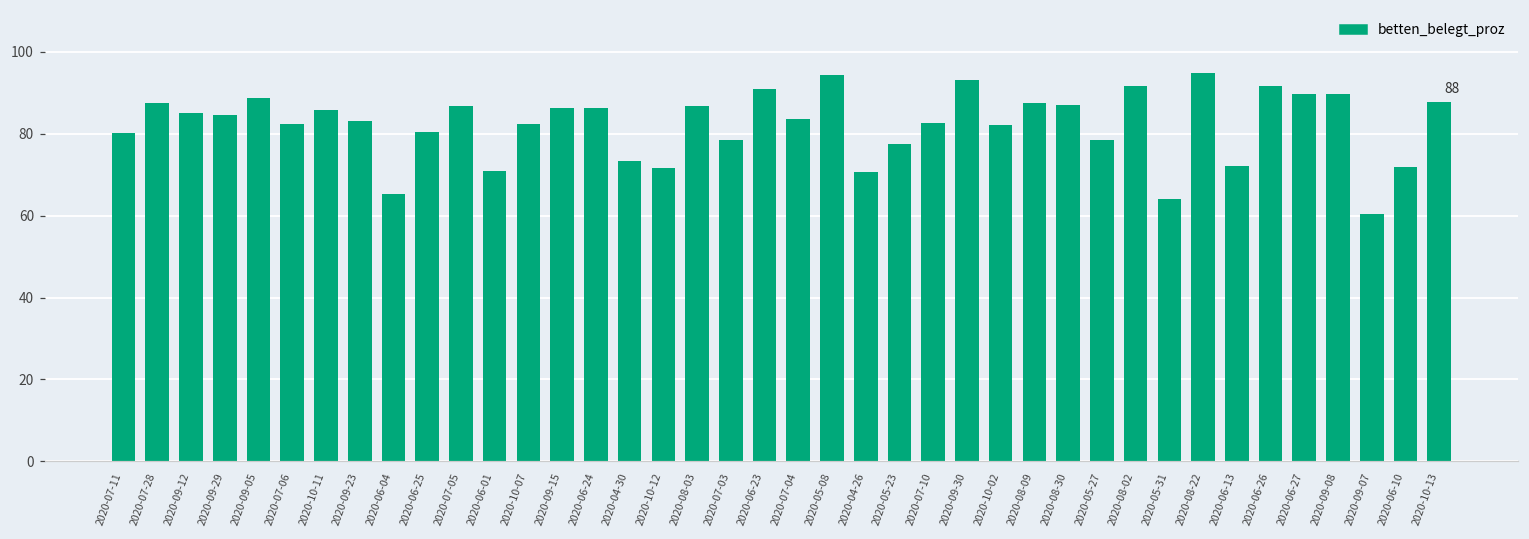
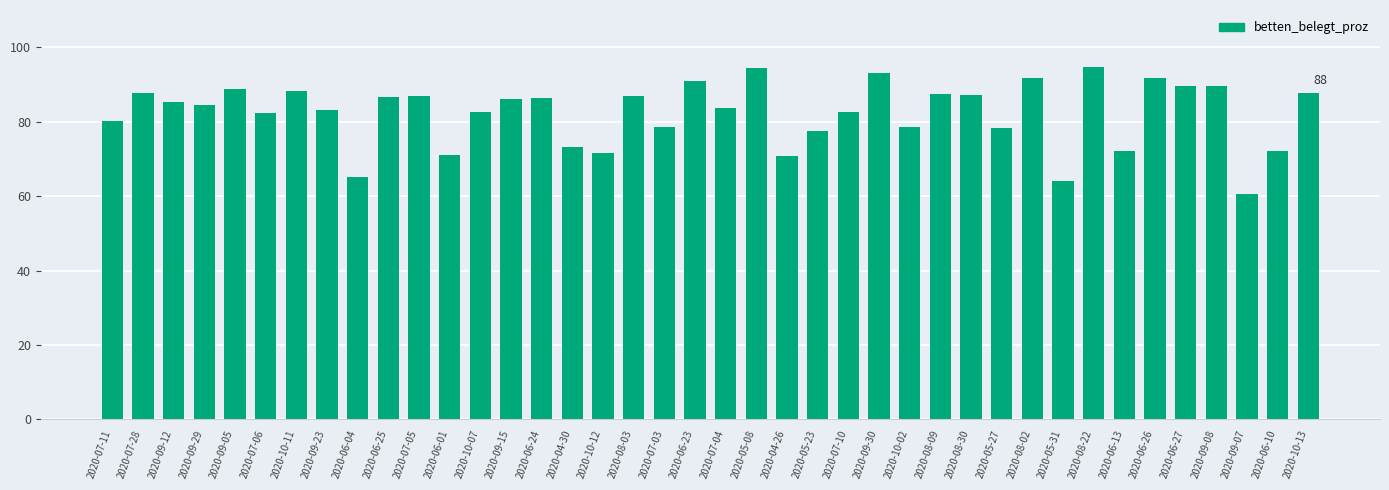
  {
    "2020-07-11": 80,
    "2020-07-28": 88,
    "2020-09-12": 85,
    "2020-09-29": 85,
    "2020-09-05": 89,
    "2020-07-06": 82,
-   "2020-10-11": 86,
+   "2020-10-11": 88,
    "2020-09-23": 83,
    "2020-06-04": 65,
-   "2020-06-25": 81,
+   "2020-06-25": 87,
    "2020-07-05": 87,
    "2020-06-01": 71,
    "2020-10-07": 83,
    "2020-09-15": 86,
    "2020-06-24": 86,
    "2020-04-30": 73,
    "2020-10-12": 72,
    "2020-08-03": 87,
    "2020-07-03": 79,
    "2020-06-23": 91,
    "2020-07-04": 84,
    "2020-05-08": 94,
    "2020-04-26": 71,
    "2020-05-23": 78,
    "2020-07-10": 83,
    "2020-09-30": 93,
-   "2020-10-02": 82,
+   "2020-10-02": 79,
    "2020-08-09": 88,
    "2020-08-30": 87,
    "2020-05-27": 78,
    "2020-08-02": 92,
    "2020-05-31": 64,
    "2020-08-22": 95,
    "2020-06-13": 72,
    "2020-06-26": 92,
    "2020-06-27": 90,
    "2020-09-08": 90,
    "2020-09-07": 61,
    "2020-06-10": 72
  }
